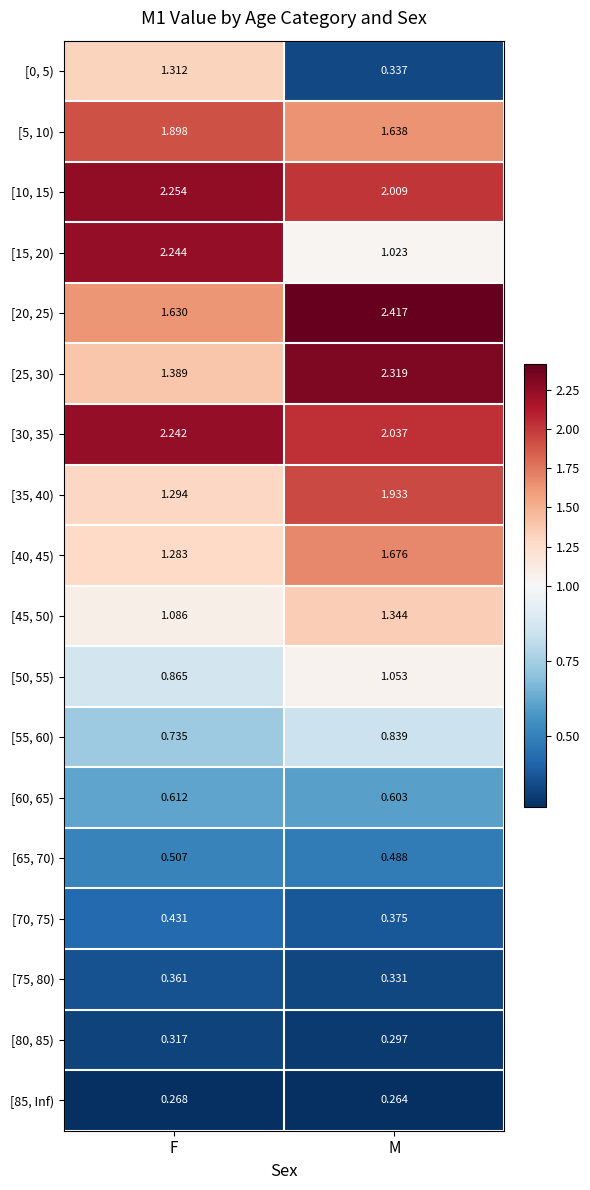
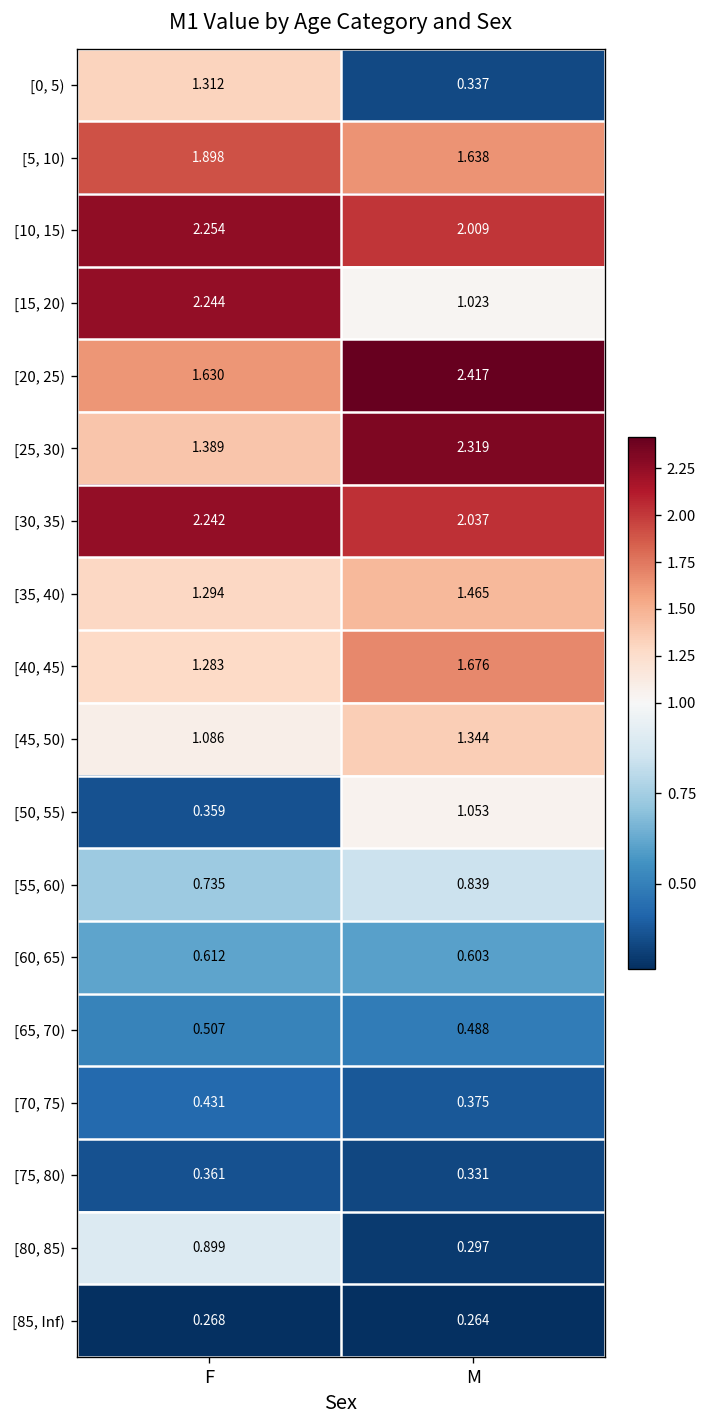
  {
    "[0, 5)": {
      "F": 1.312,
      "M": 0.337
    },
    "[5, 10)": {
      "F": 1.898,
      "M": 1.638
    },
    "[10, 15)": {
      "F": 2.254,
      "M": 2.009
    },
    "[15, 20)": {
      "F": 2.244,
      "M": 1.023
    },
    "[20, 25)": {
      "F": 1.630,
      "M": 2.417
    },
    "[25, 30)": {
      "F": 1.389,
      "M": 2.319
    },
    "[30, 35)": {
      "F": 2.242,
      "M": 2.037
    },
    "[35, 40)": {
      "F": 1.294,
-     "M": 1.933
+     "M": 1.465
    },
    "[40, 45)": {
      "F": 1.283,
      "M": 1.676
    },
    "[45, 50)": {
      "F": 1.086,
      "M": 1.344
    },
    "[50, 55)": {
-     "F": 0.865,
+     "F": 0.359,
      "M": 1.053
    },
    "[55, 60)": {
      "F": 0.735,
      "M": 0.839
    },
    "[60, 65)": {
      "F": 0.612,
      "M": 0.603
    },
    "[65, 70)": {
      "F": 0.507,
      "M": 0.488
    },
    "[70, 75)": {
      "F": 0.431,
      "M": 0.375
    },
    "[75, 80)": {
      "F": 0.361,
      "M": 0.331
    },
    "[80, 85)": {
-     "F": 0.317,
+     "F": 0.899,
      "M": 0.297
    },
    "[85, Inf)": {
      "F": 0.268,
      "M": 0.264
    }
  }
